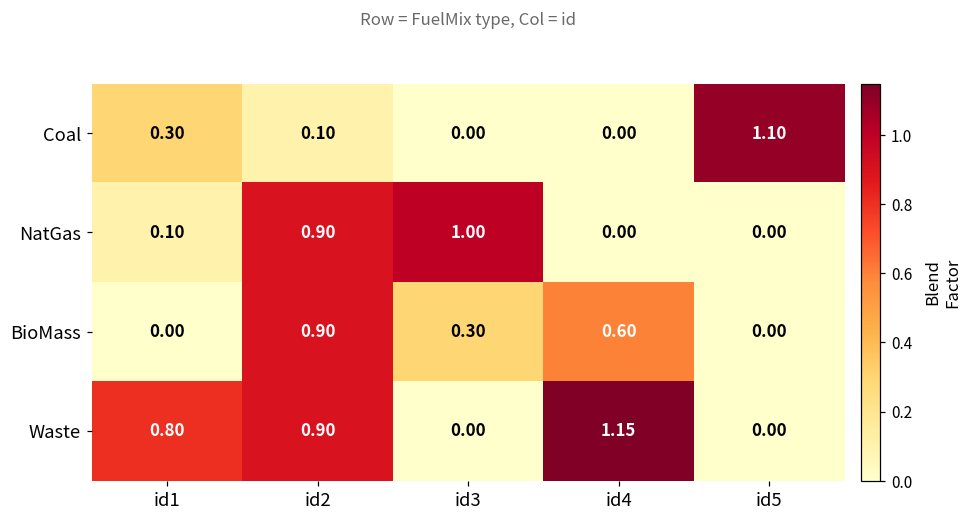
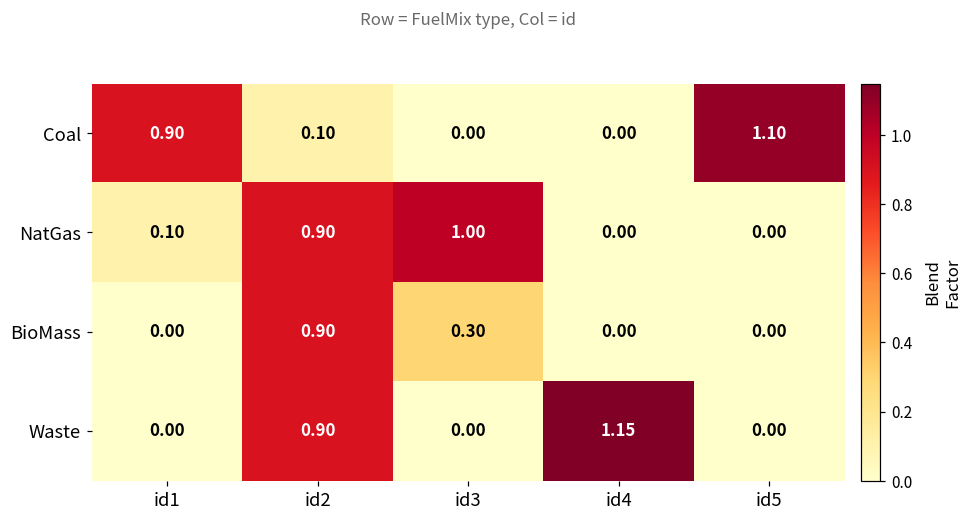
  {
    "Coal": {
-     "id1": 0.30,
+     "id1": 0.90,
      "id2": 0.10,
      "id3": 0.00,
      "id4": 0.00,
      "id5": 1.10
    },
    "NatGas": {
      "id1": 0.10,
      "id2": 0.90,
      "id3": 1.00,
      "id4": 0.00,
      "id5": 0.00
    },
    "BioMass": {
      "id1": 0.00,
      "id2": 0.90,
      "id3": 0.30,
-     "id4": 0.60,
+     "id4": 0.00,
      "id5": 0.00
    },
    "Waste": {
-     "id1": 0.80,
+     "id1": 0.00,
      "id2": 0.90,
      "id3": 0.00,
      "id4": 1.15,
      "id5": 0.00
    }
  }
